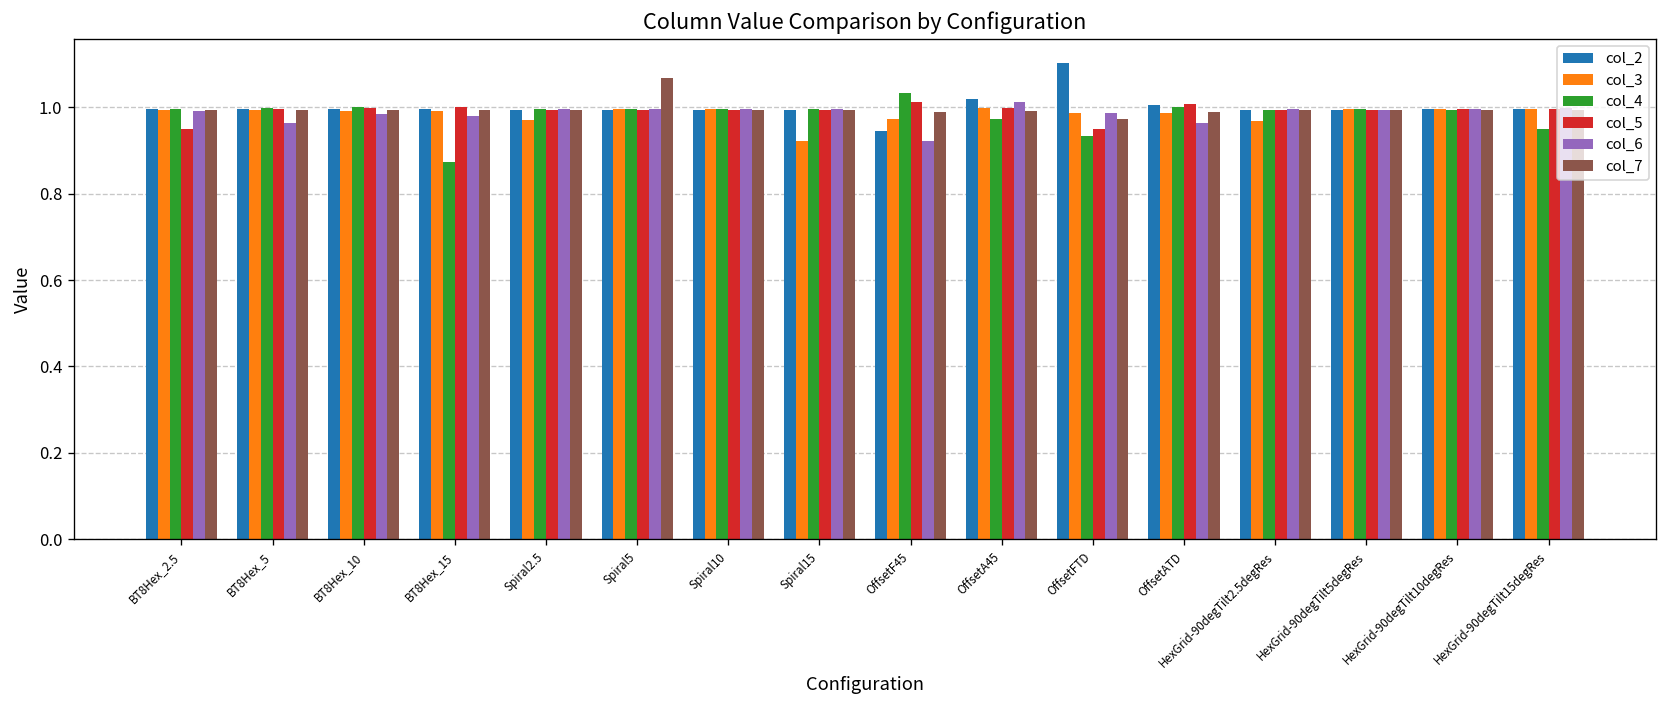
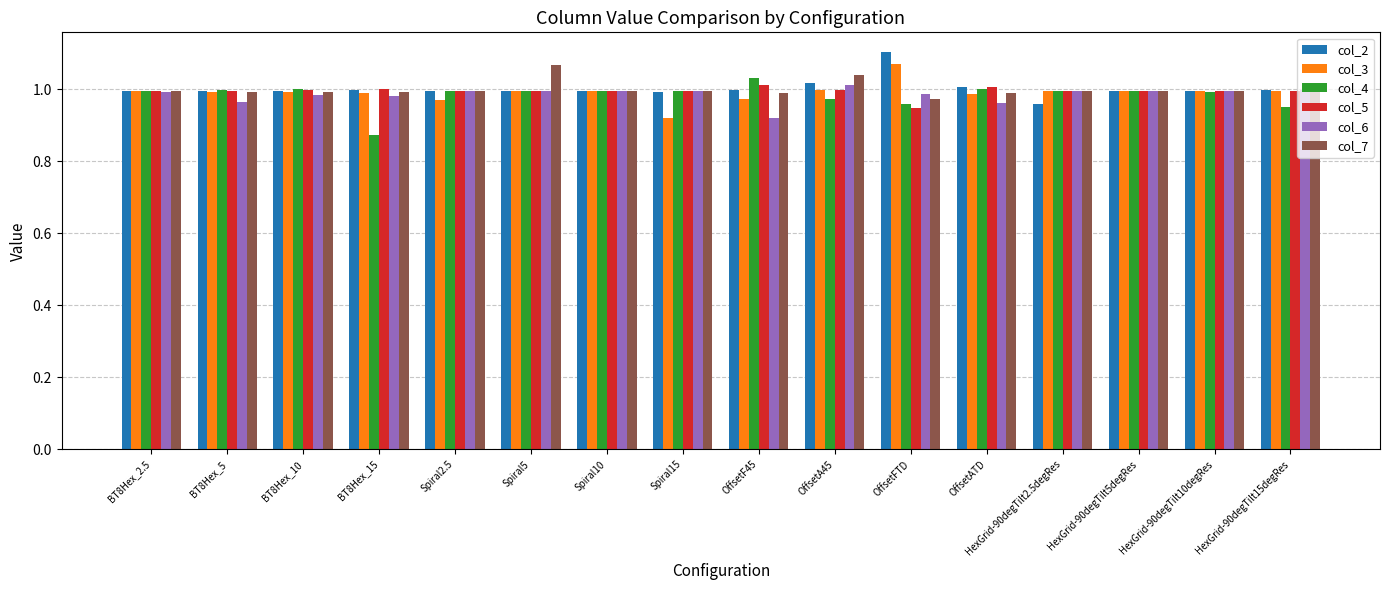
  {
    "col_2": {
      "BT8Hex_2.5": 0.99,
      "BT8Hex_5": 1.00,
      "BT8Hex_10": 1.00,
      "BT8Hex_15": 1.00,
      "Spiral2.5": 0.99,
      "Spiral5": 0.99,
      "Spiral10": 0.99,
      "Spiral15": 0.99,
-     "OffsetF45": 0.94,
+     "OffsetF45": 1.00,
      "OffsetA45": 1.02,
      "OffsetFTD": 1.10,
      "OffsetATD": 1.01,
-     "HexGrid-90degTilt2.5degRes": 0.99,
+     "HexGrid-90degTilt2.5degRes": 0.96,
      "HexGrid-90degTilt5degRes": 0.99,
      "HexGrid-90degTilt10degRes": 0.99,
      "HexGrid-90degTilt15degRes": 1.00
    },
    "col_3": {
      "BT8Hex_2.5": 0.99,
      "BT8Hex_5": 0.99,
      "BT8Hex_10": 0.99,
      "BT8Hex_15": 0.99,
      "Spiral2.5": 0.97,
      "Spiral5": 1.00,
      "Spiral10": 1.00,
      "Spiral15": 0.92,
      "OffsetF45": 0.97,
      "OffsetA45": 1.00,
-     "OffsetFTD": 0.99,
+     "OffsetFTD": 1.07,
      "OffsetATD": 0.99,
-     "HexGrid-90degTilt2.5degRes": 0.97,
+     "HexGrid-90degTilt2.5degRes": 1.00,
      "HexGrid-90degTilt5degRes": 0.99,
      "HexGrid-90degTilt10degRes": 0.99,
      "HexGrid-90degTilt15degRes": 1.00
    },
    "col_4": {
      "BT8Hex_2.5": 1.00,
      "BT8Hex_5": 1.00,
      "BT8Hex_10": 1.00,
      "BT8Hex_15": 0.87,
      "Spiral2.5": 0.99,
      "Spiral5": 0.99,
      "Spiral10": 0.99,
      "Spiral15": 1.00,
      "OffsetF45": 1.03,
      "OffsetA45": 0.97,
-     "OffsetFTD": 0.93,
+     "OffsetFTD": 0.96,
      "OffsetATD": 1.00,
      "HexGrid-90degTilt2.5degRes": 0.99,
      "HexGrid-90degTilt5degRes": 1.00,
      "HexGrid-90degTilt10degRes": 0.99,
      "HexGrid-90degTilt15degRes": 0.95
    },
    "col_5": {
-     "BT8Hex_2.5": 0.95,
+     "BT8Hex_2.5": 1.00,
      "BT8Hex_5": 1.00,
      "BT8Hex_10": 1.00,
      "BT8Hex_15": 1.00,
      "Spiral2.5": 0.99,
      "Spiral5": 0.99,
      "Spiral10": 0.99,
      "Spiral15": 0.99,
      "OffsetF45": 1.01,
      "OffsetA45": 1.00,
      "OffsetFTD": 0.95,
      "OffsetATD": 1.01,
      "HexGrid-90degTilt2.5degRes": 0.99,
      "HexGrid-90degTilt5degRes": 0.99,
      "HexGrid-90degTilt10degRes": 0.99,
      "HexGrid-90degTilt15degRes": 0.99
    },
    "col_6": {
      "BT8Hex_2.5": 0.99,
      "BT8Hex_5": 0.96,
      "BT8Hex_10": 0.98,
      "BT8Hex_15": 0.98,
      "Spiral2.5": 0.99,
      "Spiral5": 0.99,
      "Spiral10": 1.00,
      "Spiral15": 1.00,
      "OffsetF45": 0.92,
      "OffsetA45": 1.01,
      "OffsetFTD": 0.99,
      "OffsetATD": 0.96,
      "HexGrid-90degTilt2.5degRes": 1.00,
      "HexGrid-90degTilt5degRes": 0.99,
      "HexGrid-90degTilt10degRes": 1.00
    },
    "col_7": {
      "BT8Hex_2.5": 0.99,
      "BT8Hex_5": 0.99,
      "BT8Hex_10": 0.99,
      "BT8Hex_15": 0.99,
      "Spiral2.5": 0.99,
      "Spiral5": 1.07,
      "Spiral10": 0.99,
      "Spiral15": 0.99,
      "OffsetF45": 0.99,
-     "OffsetA45": 0.99,
+     "OffsetA45": 1.04,
      "OffsetFTD": 0.97,
      "OffsetATD": 0.99,
      "HexGrid-90degTilt2.5degRes": 0.99,
      "HexGrid-90degTilt5degRes": 0.99,
      "HexGrid-90degTilt10degRes": 0.99
    }
  }
